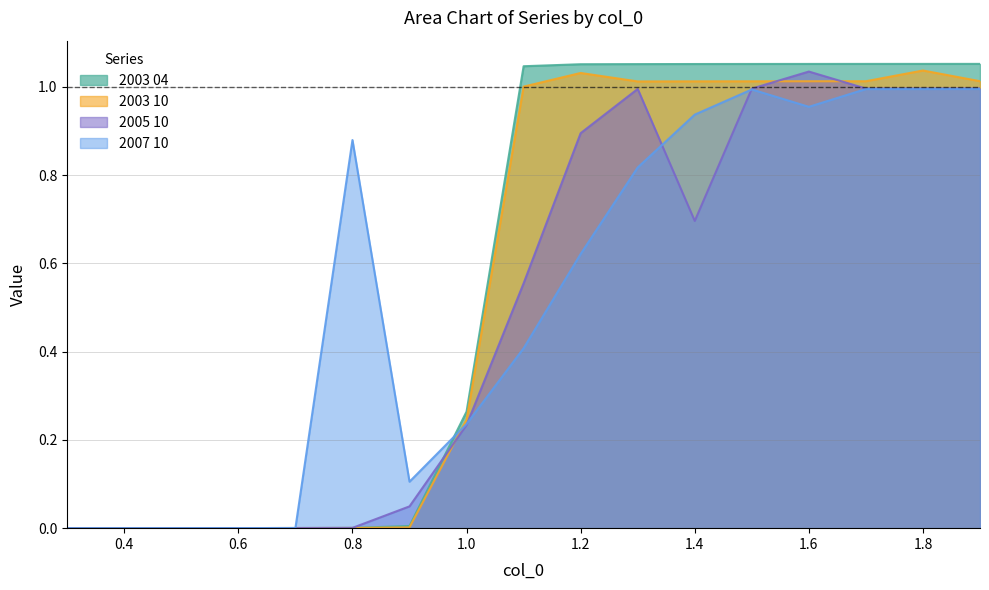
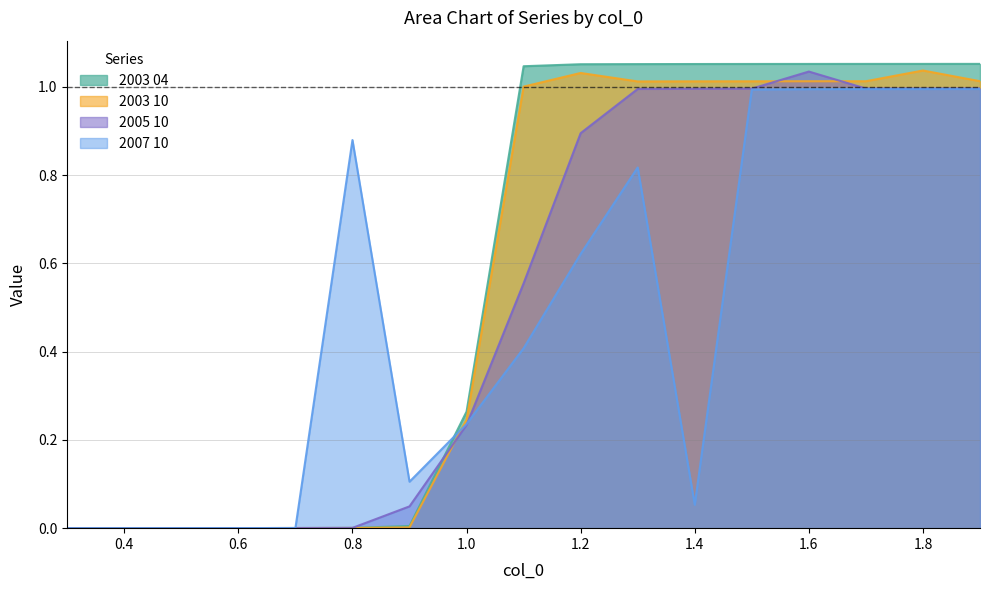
  {
    "2003 04": {
      "1.0": 0.26,
      "1.2": 1.05,
      "1.4": 1.05,
      "1.6": 1.05,
      "1.8": 1.05
    },
    "2003 10": {
      "1.0": 0.25,
      "1.2": 1.03,
      "1.4": 1.01,
      "1.6": 1.01,
      "1.8": 1.04
    },
    "2005 10": {
      "1.2": 0.89,
-     "1.4": 0.70,
+     "1.4": 1.00,
      "1.6": 1.03
    },
    "2007 10": {
      "0.8": 0.88,
      "1.2": 0.62,
-     "1.4": 0.94,
-     "1.6": 0.95
+     "1.4": 0.05,
+     "1.6": 0.99
    }
  }
